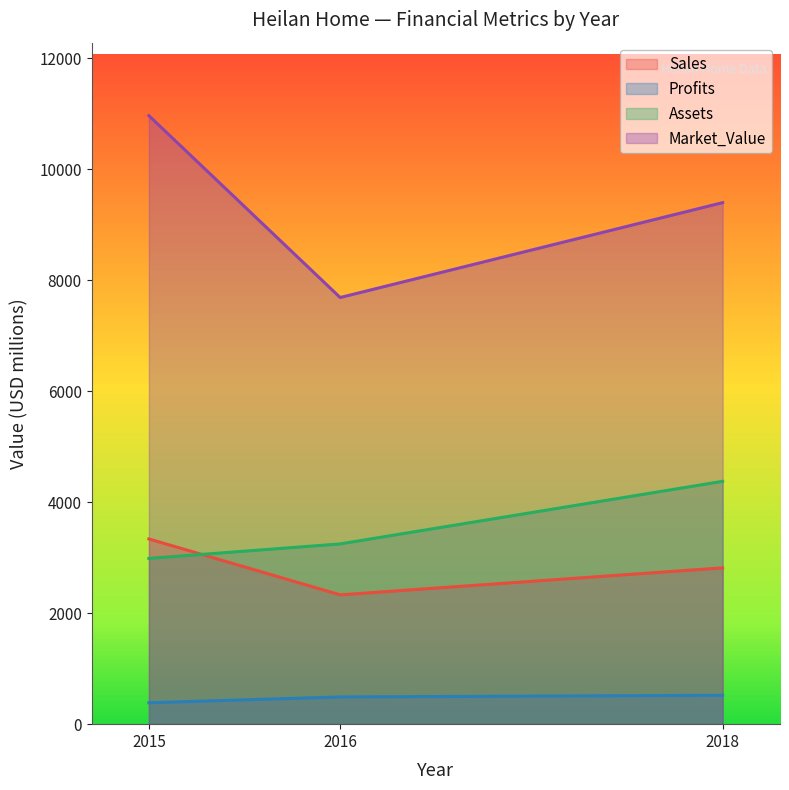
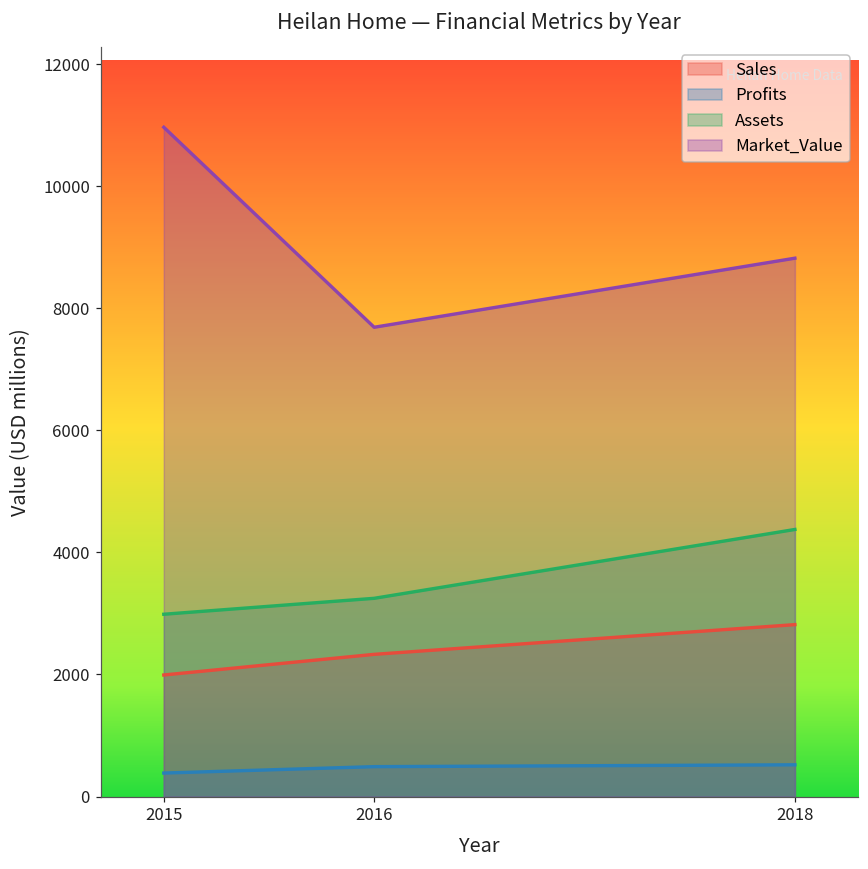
  {
    "Sales": {
-     "2015": 3300,
+     "2015": 2000,
      "2016": 2300,
      "2018": 2800
    },
    "Market_Value": {
      "2015": 11000,
      "2016": 7700,
-     "2018": 9400
+     "2018": 8800
    }
  }
